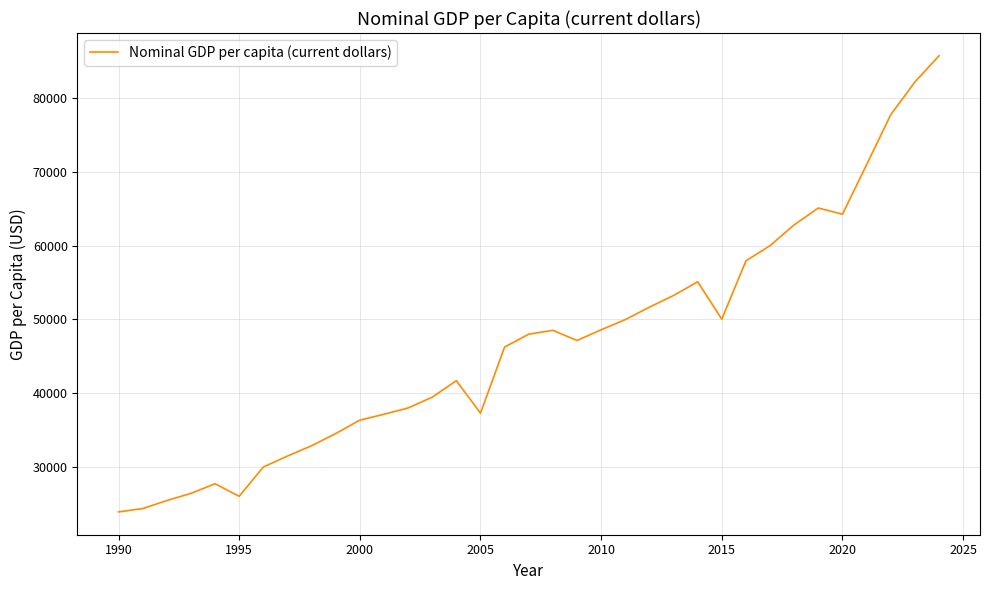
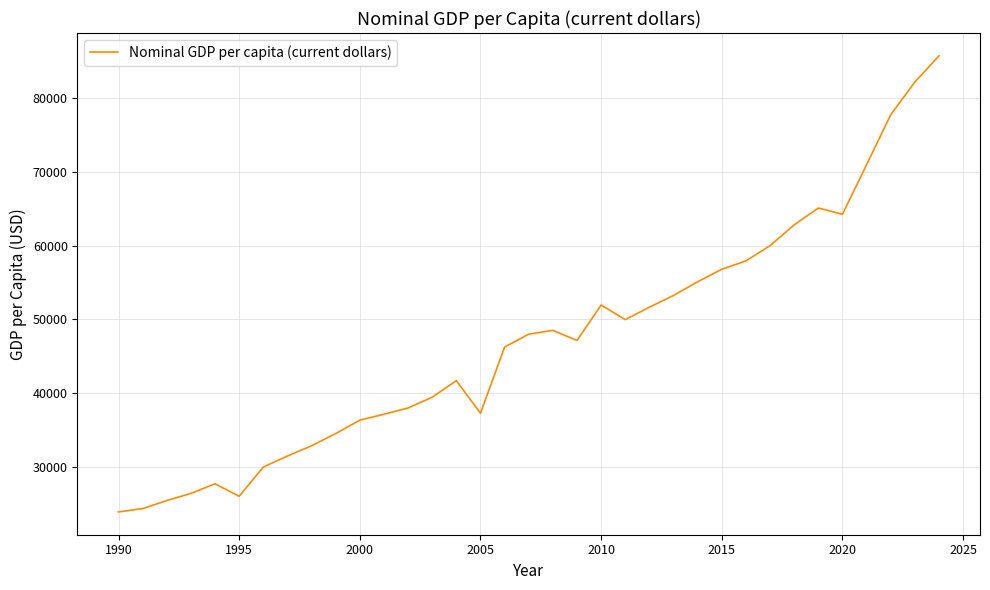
  {
    "1990": 24000,
    "1995": 26000,
    "2000": 36000,
    "2005": 37000,
-   "2010": 49000,
-   "2015": 50000,
+   "2010": 52000,
+   "2015": 57000,
    "2020": 64000
  }
